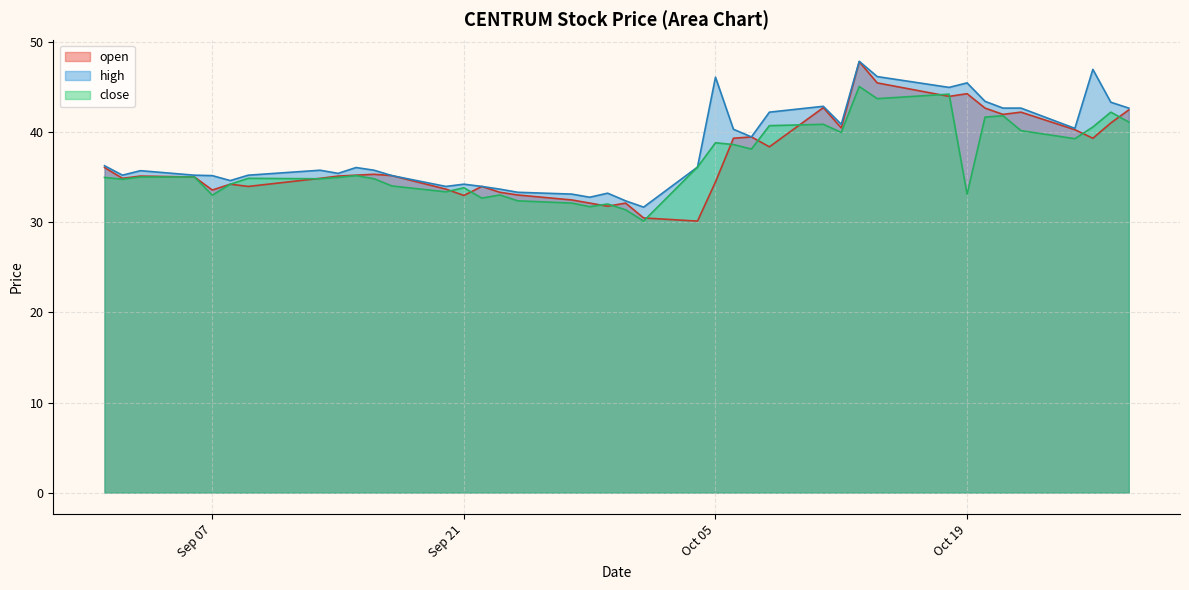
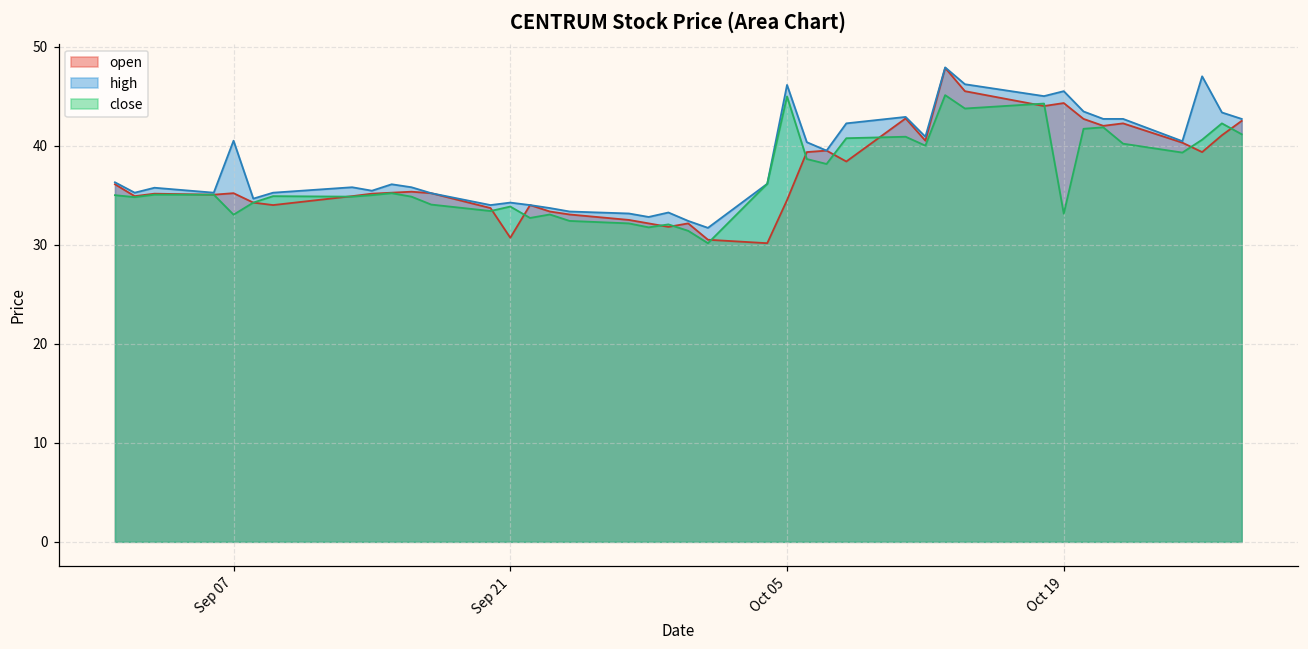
  {
    "open": {
-     "Sep 07": 34,
-     "Sep 21": 33,
+     "Sep 07": 35,
+     "Sep 21": 31,
      "Oct 05": 35,
      "Oct 19": 44
    },
    "high": {
-     "Sep 07": 35,
+     "Sep 07": 41,
      "Sep 21": 34,
      "Oct 05": 46,
      "Oct 19": 46
    },
    "close": {
      "Sep 07": 33,
      "Sep 21": 34,
-     "Oct 05": 39,
+     "Oct 05": 45,
      "Oct 19": 33
    }
  }
